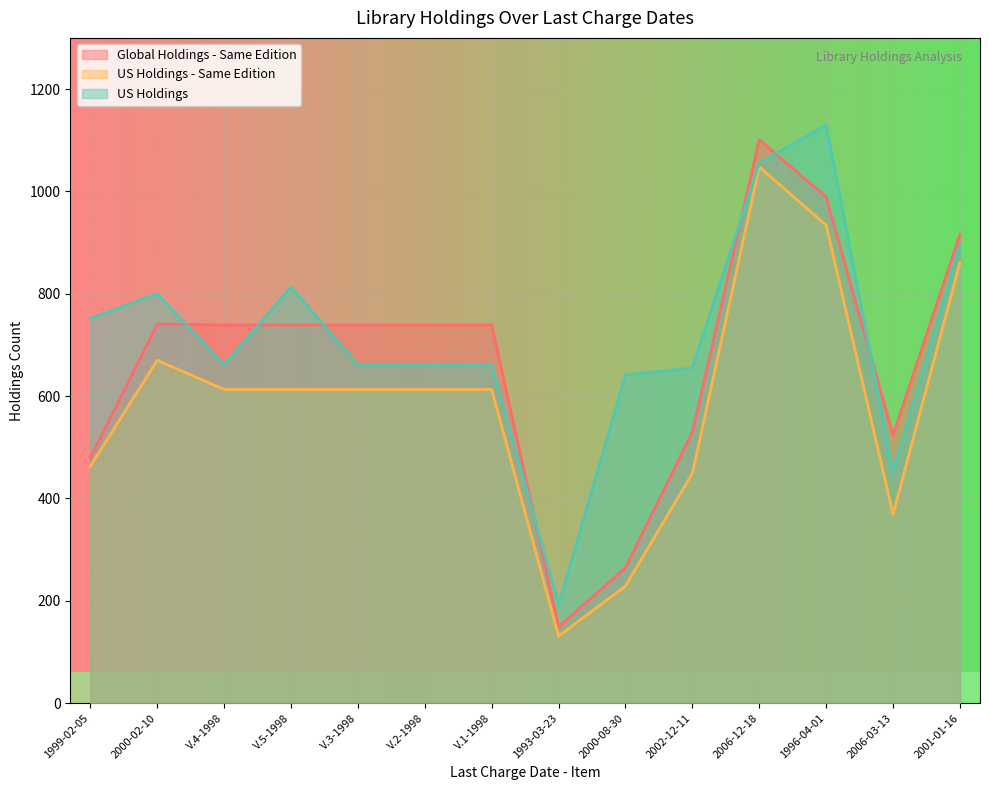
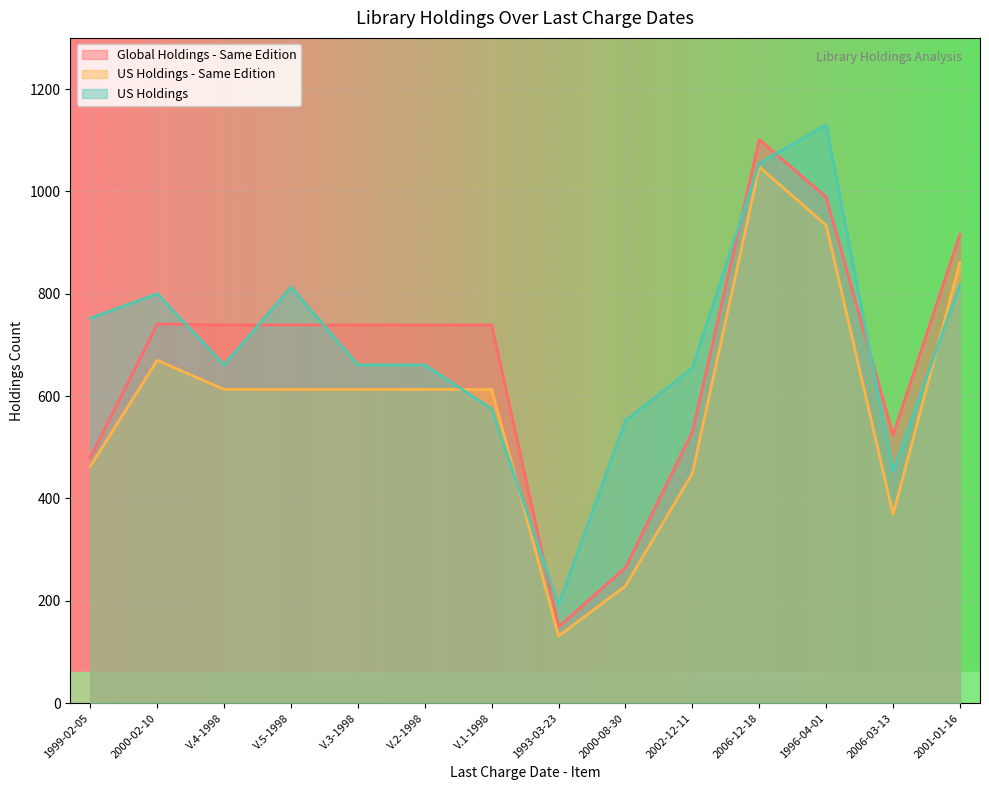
  {
    "US Holdings": {
      "1999-02-05": 750,
      "2000-02-10": 800,
      "V.4-1998": 660,
      "V.5-1998": 810,
      "V.3-1998": 660,
      "V.2-1998": 660,
-     "V.1-1998": 660,
+     "V.1-1998": 580,
      "1993-03-23": 190,
-     "2000-08-30": 640,
+     "2000-08-30": 550,
      "2002-12-11": 660,
      "2006-12-18": 1060,
      "1996-04-01": 1130,
      "2006-03-13": 450,
-     "2001-01-16": 900
+     "2001-01-16": 820
    }
  }
